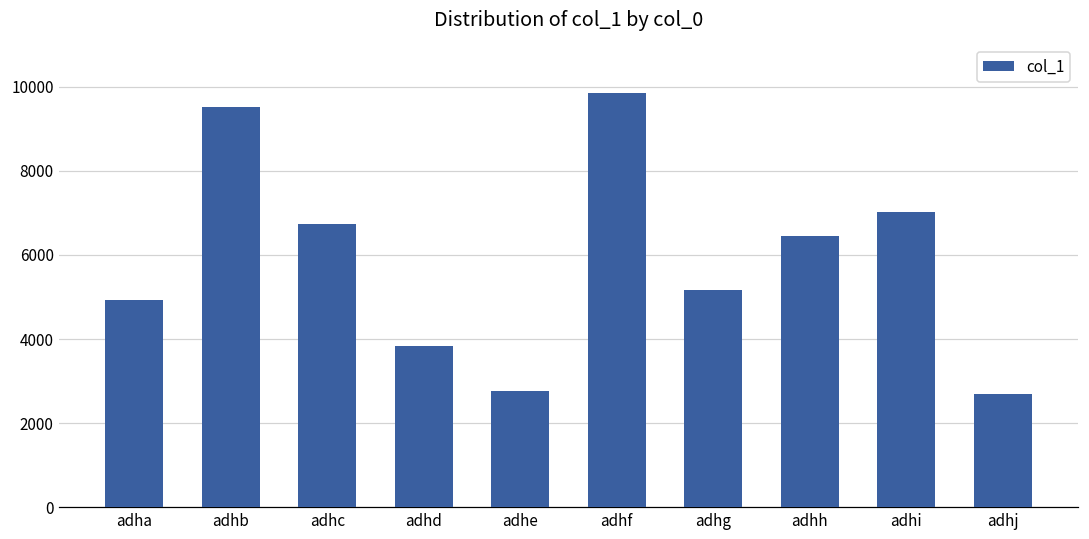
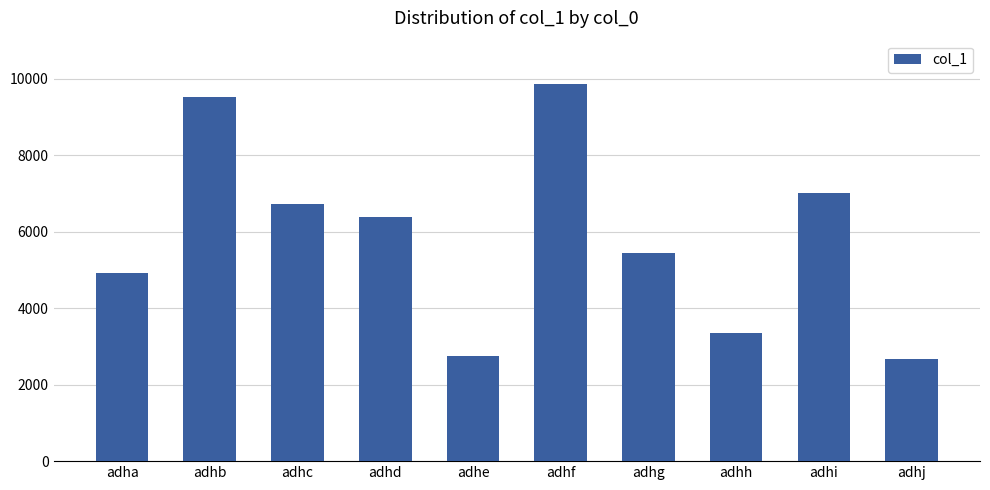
  {
    "adha": 4900,
    "adhb": 9500,
    "adhc": 6700,
-   "adhd": 3800,
+   "adhd": 6400,
    "adhe": 2800,
    "adhf": 9900,
-   "adhg": 5200,
-   "adhh": 6500,
+   "adhg": 5500,
+   "adhh": 3400,
    "adhi": 7000,
    "adhj": 2700
  }
